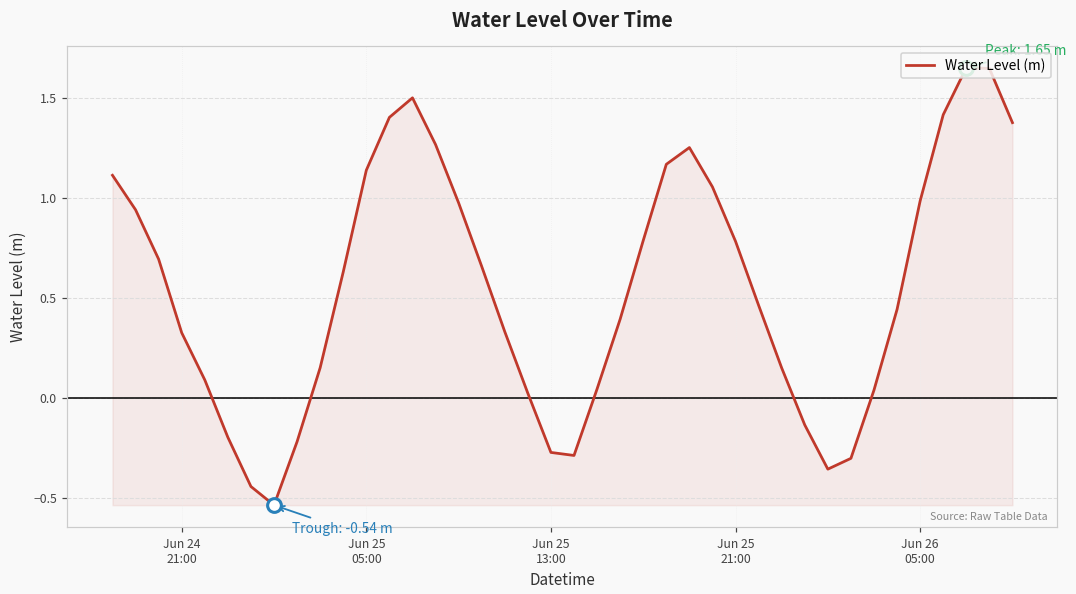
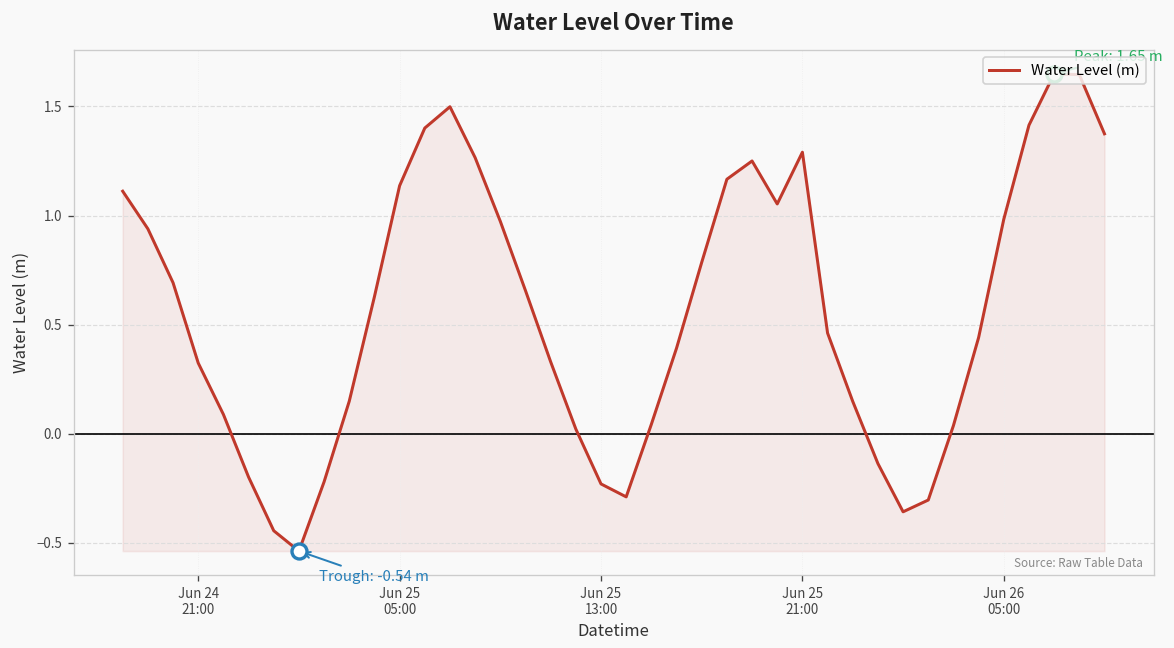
  {
    "Water Level (m)": {
      "Jun 24 21:00": 0.32,
      "Jun 25 05:00": 1.14,
-     "Jun 25 13:00": -0.27,
-     "Jun 25 21:00": 0.78,
+     "Jun 25 13:00": -0.23,
+     "Jun 25 21:00": 1.29,
      "Jun 26 05:00": 0.98
    }
  }
